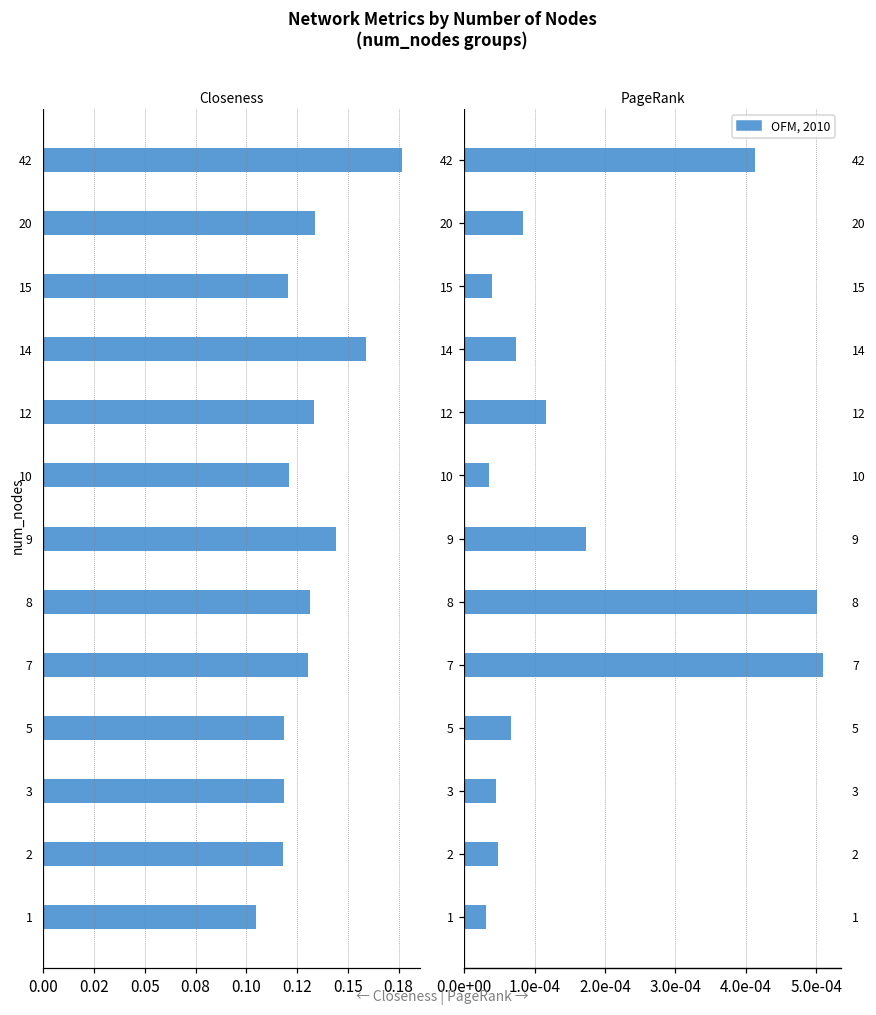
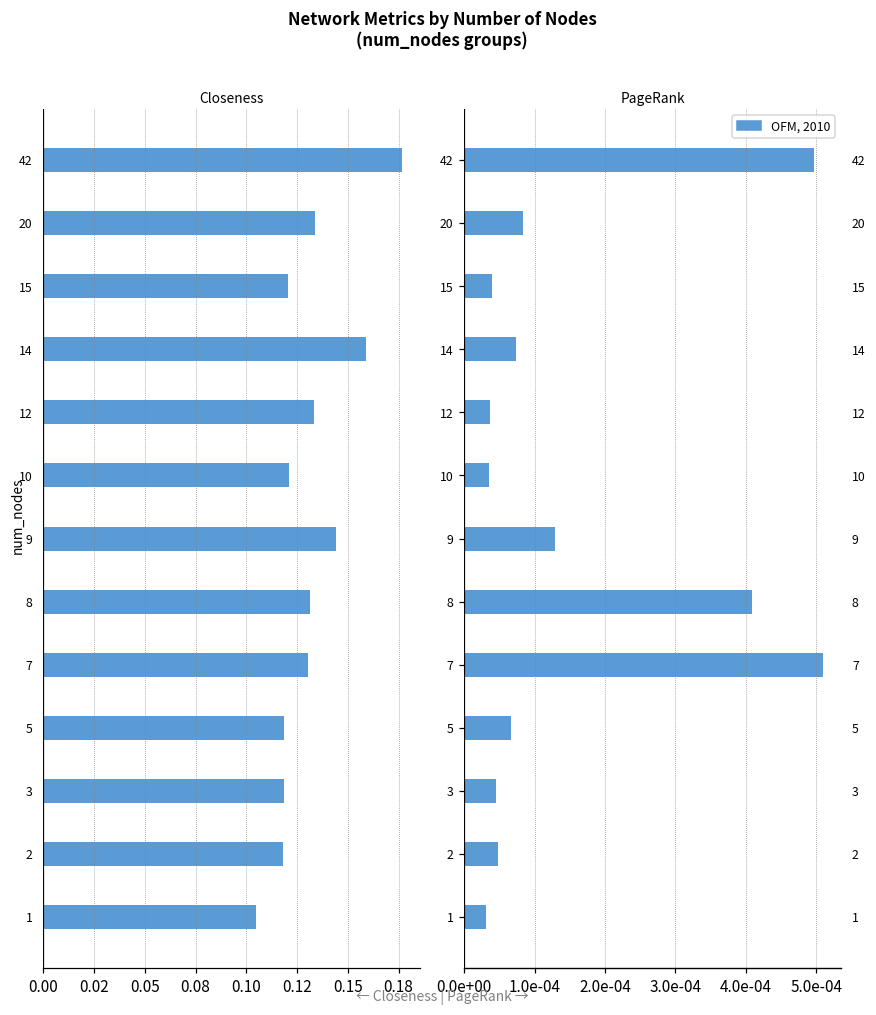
  {
    "PageRank": {
-     "42": 0.00041,
+     "42": 0.00050,
      "20": 0.00008,
      "15": 0.00004,
      "14": 0.00007,
-     "12": 0.00012,
+     "12": 0.00004,
      "10": 0.00003,
-     "9": 0.00017,
-     "8": 0.00050,
+     "9": 0.00013,
+     "8": 0.00041,
      "7": 0.00051,
      "5": 0.00007,
      "3": 0.00004,
      "2": 0.00005,
      "1": 0.00003
    }
  }
